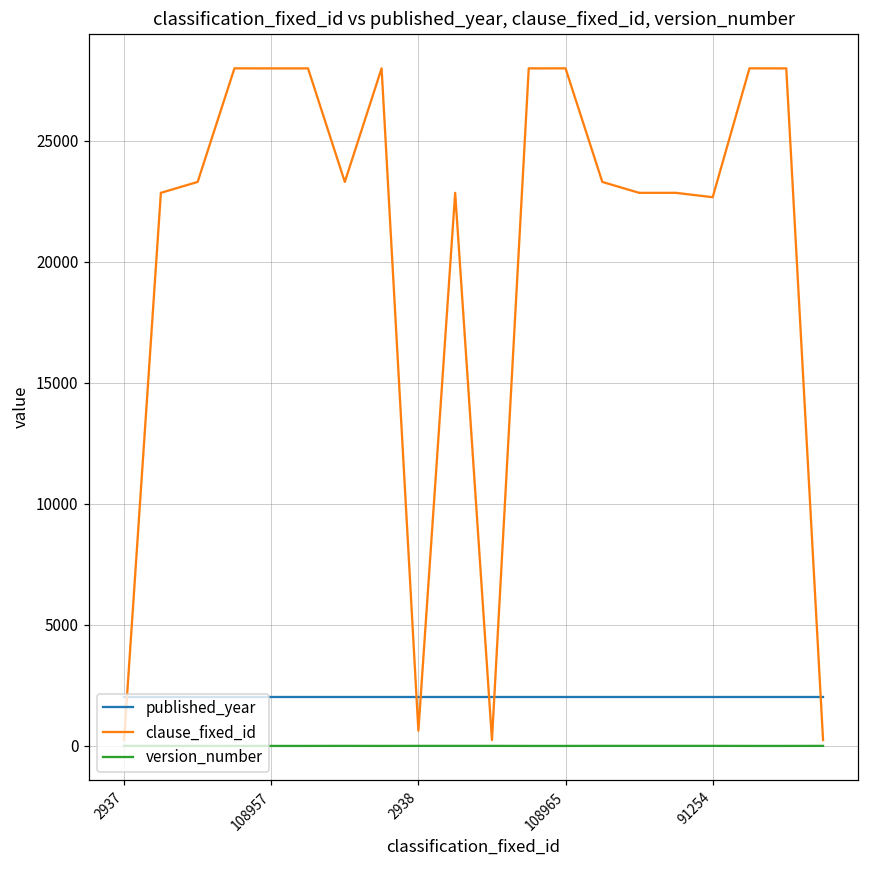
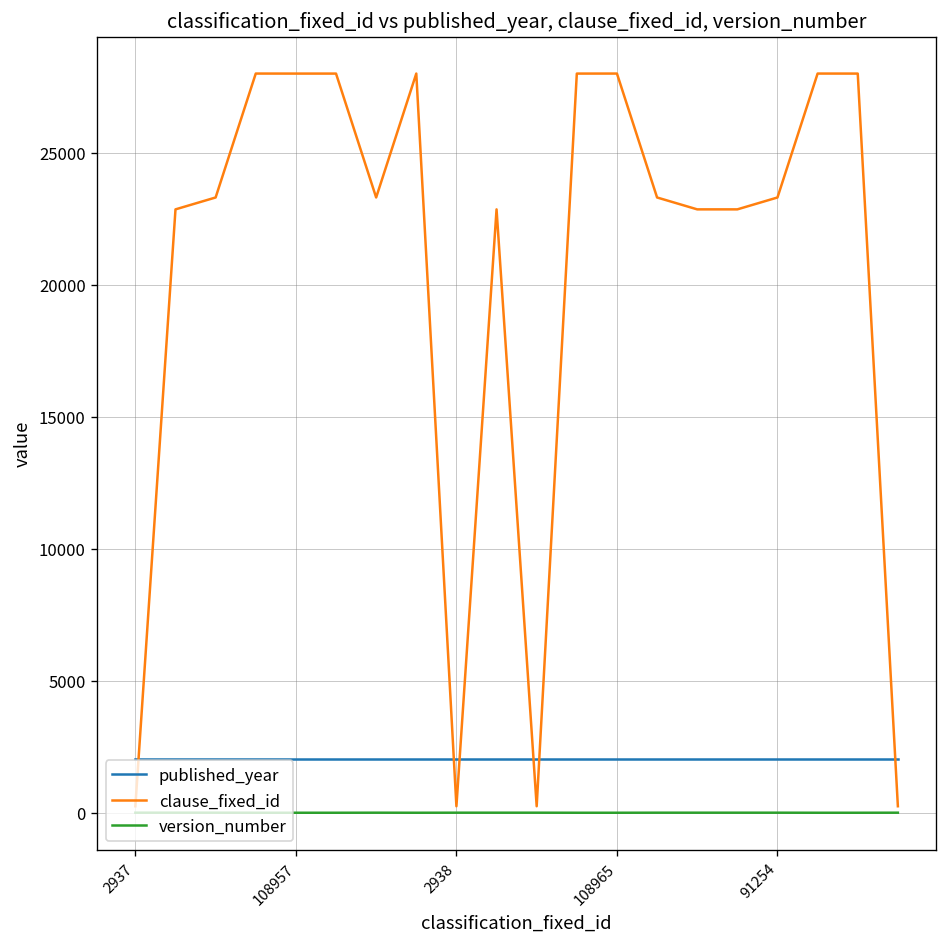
  {
    "published_year": {
      "2937": 2000,
      "108957": 2000,
      "2938": 2000,
      "108965": 2000,
      "91254": 2000
    },
    "clause_fixed_id": {
      "108957": 28000,
-     "2938": 600,
+     "2938": 200,
      "108965": 28000,
-     "91254": 22700
+     "91254": 23300
    },
    "version_number": {
      "108957": 0,
      "2938": 0,
      "108965": 0,
      "91254": 0
    }
  }
